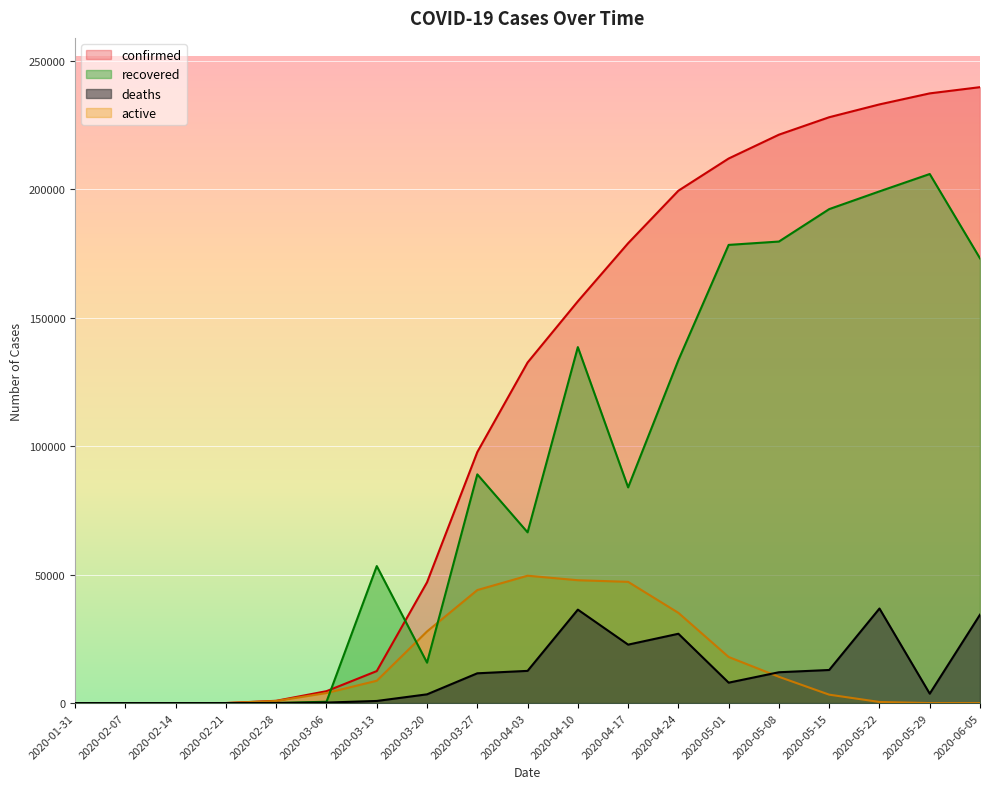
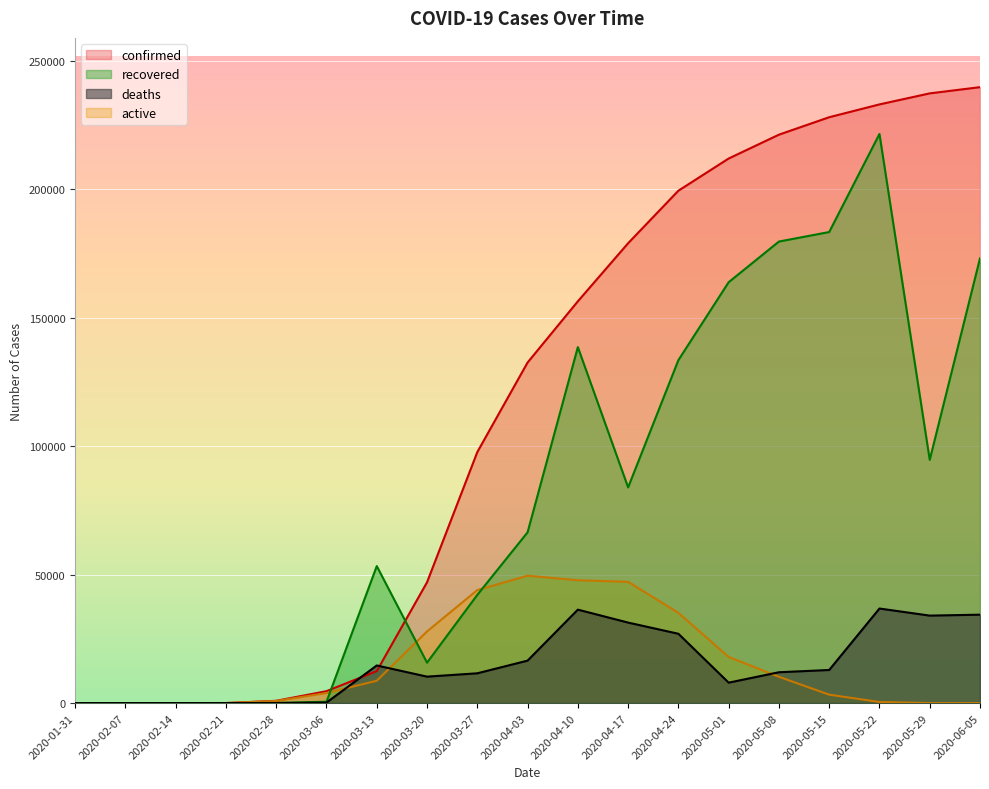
  {
    "recovered": {
      "2020-03-13": 53000,
      "2020-03-20": 16000,
-     "2020-03-27": 89000,
+     "2020-03-27": 42000,
      "2020-04-03": 66000,
      "2020-04-10": 139000,
      "2020-04-17": 84000,
      "2020-04-24": 133000,
-     "2020-05-01": 178000,
+     "2020-05-01": 164000,
      "2020-05-08": 180000,
-     "2020-05-15": 192000,
-     "2020-05-22": 199000,
-     "2020-05-29": 206000,
+     "2020-05-15": 183000,
+     "2020-05-22": 221000,
+     "2020-05-29": 95000,
      "2020-06-05": 173000
    },
    "deaths": {
-     "2020-03-13": 1000,
-     "2020-03-20": 3000,
+     "2020-03-13": 15000,
+     "2020-03-20": 10000,
      "2020-03-27": 12000,
-     "2020-04-03": 13000,
+     "2020-04-03": 17000,
      "2020-04-10": 36000,
-     "2020-04-17": 23000,
+     "2020-04-17": 31000,
      "2020-04-24": 27000,
      "2020-05-01": 8000,
      "2020-05-08": 12000,
      "2020-05-15": 13000,
      "2020-05-22": 37000,
-     "2020-05-29": 4000,
+     "2020-05-29": 34000,
      "2020-06-05": 34000
    }
  }
